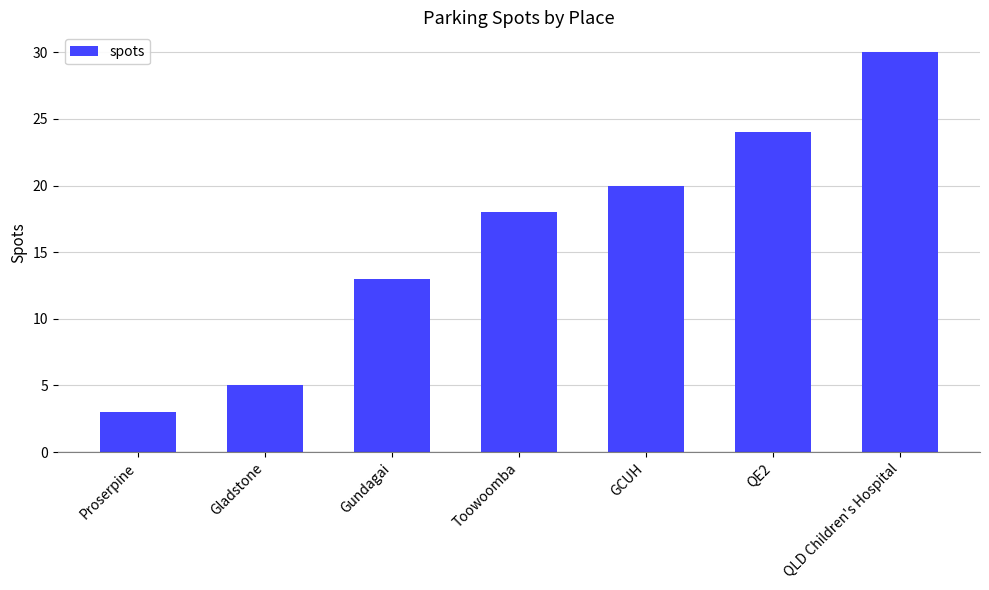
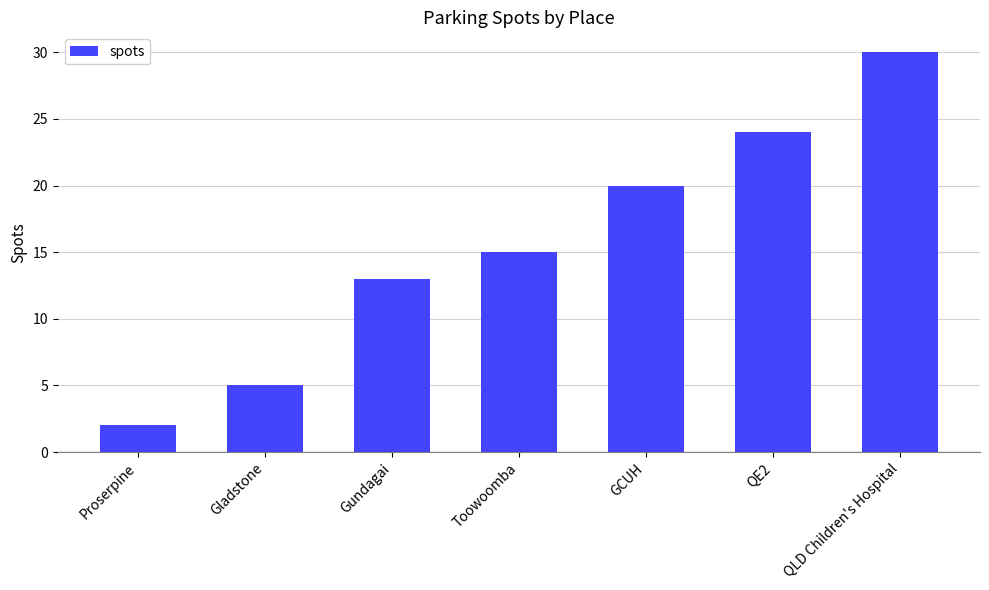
  {
-   "Proserpine": 3,
+   "Proserpine": 2,
    "Gladstone": 5,
    "Gundagai": 13,
-   "Toowoomba": 18,
+   "Toowoomba": 15,
    "GCUH": 20,
    "QE2": 24,
    "QLD Children's Hospital": 30
  }
